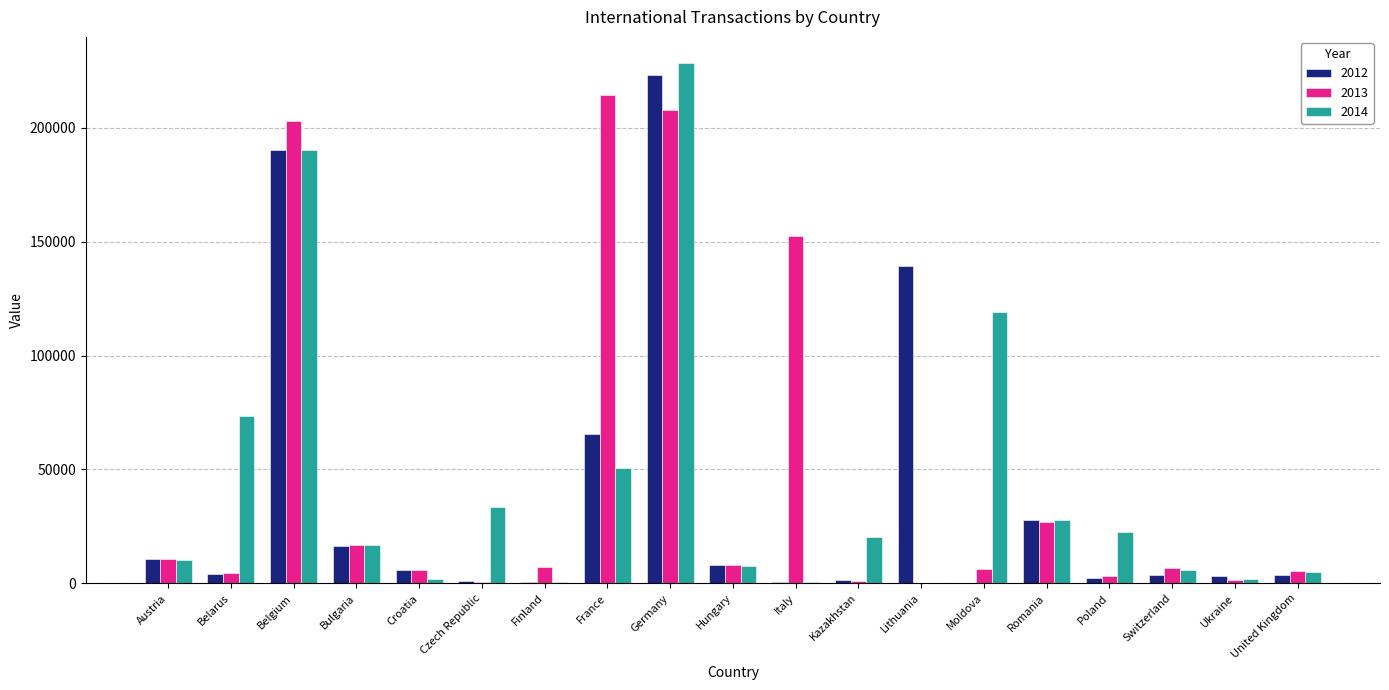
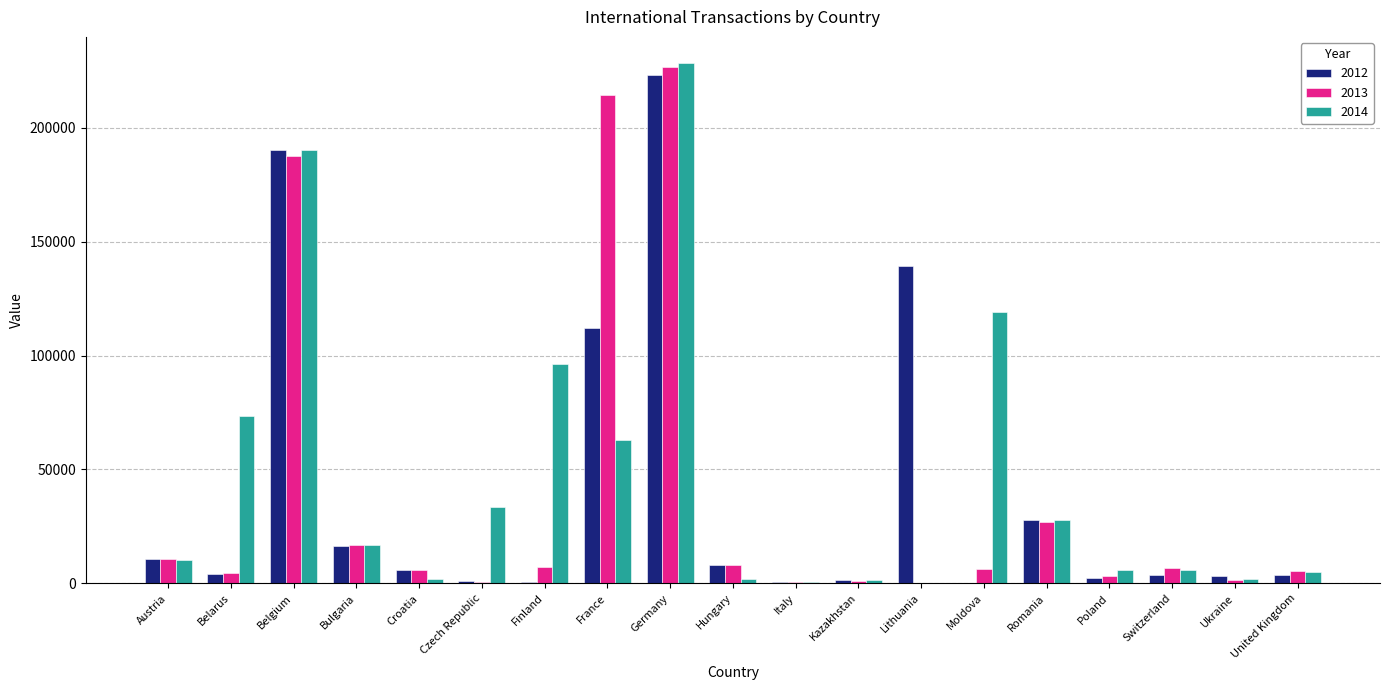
  {
    "2012": {
      "Austria": 11000,
      "Belarus": 4000,
      "Belgium": 190000,
      "Bulgaria": 16000,
      "Croatia": 6000,
-     "France": 66000,
+     "France": 112000,
      "Germany": 223000,
      "Hungary": 8000,
      "Kazakhstan": 1000,
      "Lithuania": 139000,
      "Romania": 28000,
      "Poland": 2000,
      "Switzerland": 4000,
      "Ukraine": 3000,
      "United Kingdom": 4000
    },
    "2013": {
      "Austria": 11000,
      "Belarus": 4000,
-     "Belgium": 203000,
+     "Belgium": 187000,
      "Bulgaria": 17000,
      "Croatia": 6000,
      "Finland": 7000,
      "France": 214000,
-     "Germany": 208000,
+     "Germany": 227000,
      "Hungary": 8000,
-     "Italy": 152000,
+     "Italy": 1000,
      "Kazakhstan": 1000,
      "Moldova": 6000,
      "Romania": 27000,
      "Poland": 3000,
      "Switzerland": 7000,
      "Ukraine": 2000,
      "United Kingdom": 5000
    },
    "2014": {
      "Austria": 10000,
      "Belarus": 73000,
      "Belgium": 190000,
      "Bulgaria": 17000,
      "Croatia": 2000,
      "Czech Republic": 34000,
-     "Finland": 1000,
-     "France": 50000,
+     "Finland": 96000,
+     "France": 63000,
      "Germany": 228000,
-     "Hungary": 8000,
-     "Kazakhstan": 20000,
+     "Hungary": 2000,
+     "Kazakhstan": 1000,
      "Moldova": 119000,
      "Romania": 28000,
-     "Poland": 23000,
+     "Poland": 6000,
      "Switzerland": 6000,
      "Ukraine": 2000,
      "United Kingdom": 5000
    }
  }
